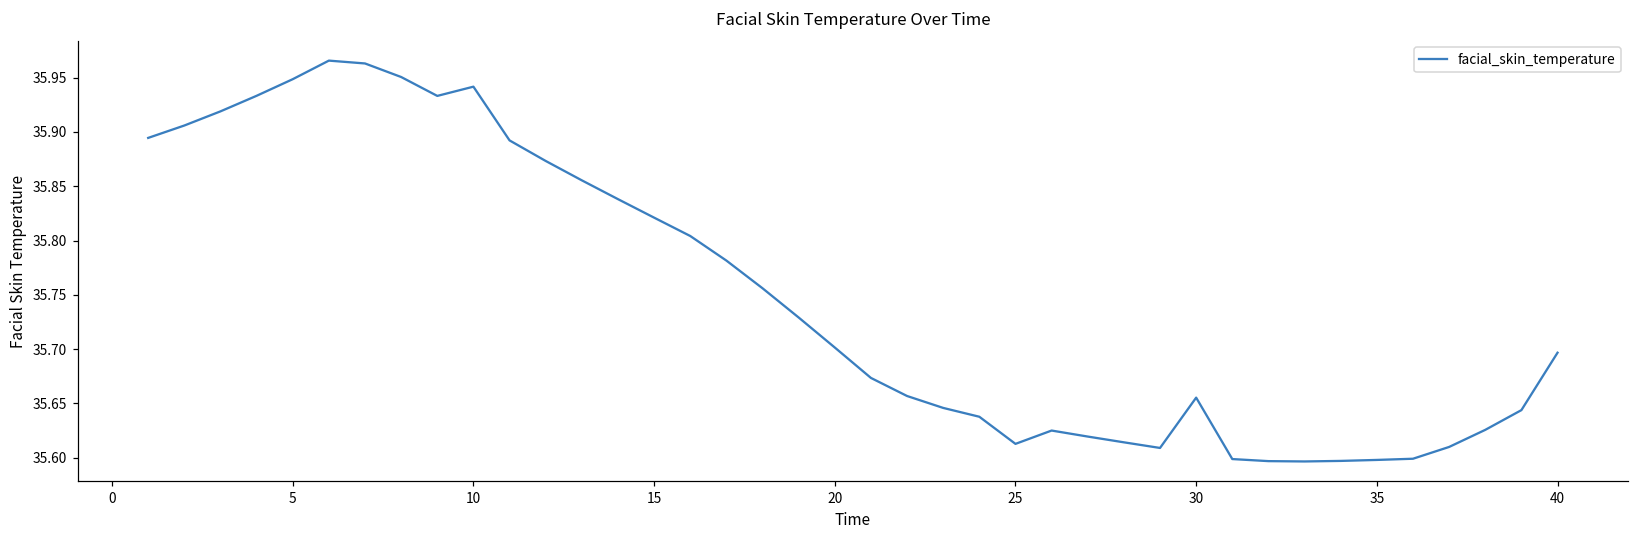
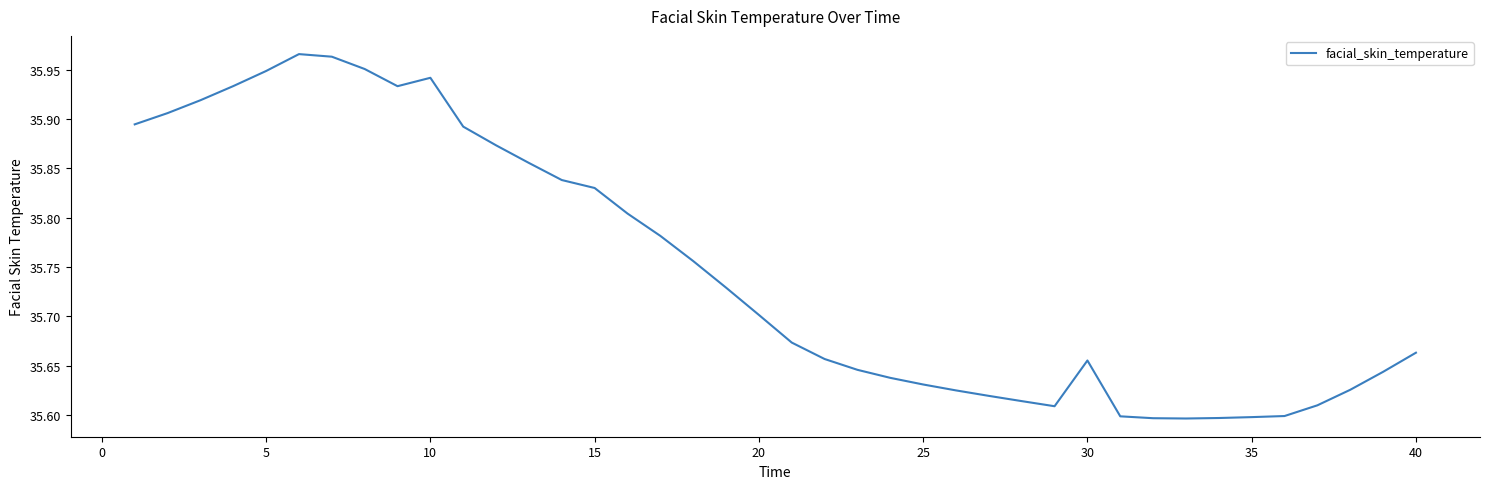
  {
    "5": 35.95,
    "10": 35.94,
-   "15": 35.82,
+   "15": 35.83,
    "20": 35.70,
-   "25": 35.61,
+   "25": 35.63,
    "30": 35.66,
    "35": 35.60,
-   "40": 35.70
+   "40": 35.66
  }
